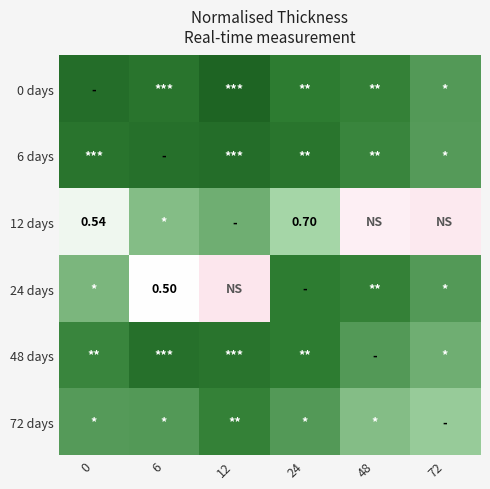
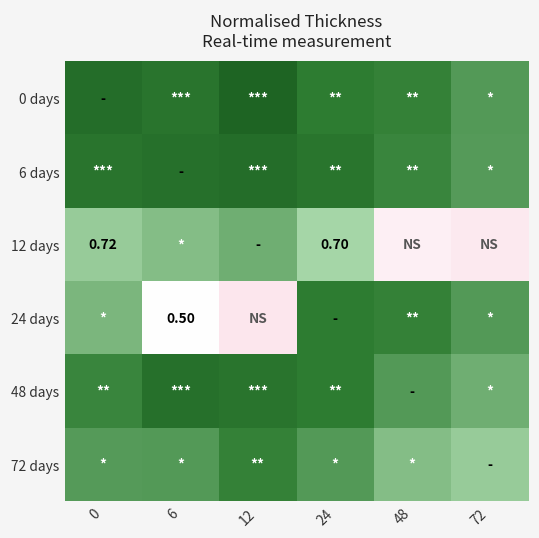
  {
    "12 days": {
-     "0": 0.54,
+     "0": 0.72,
      "24": 0.70
    },
    "24 days": {
      "6": 0.50
    }
  }
